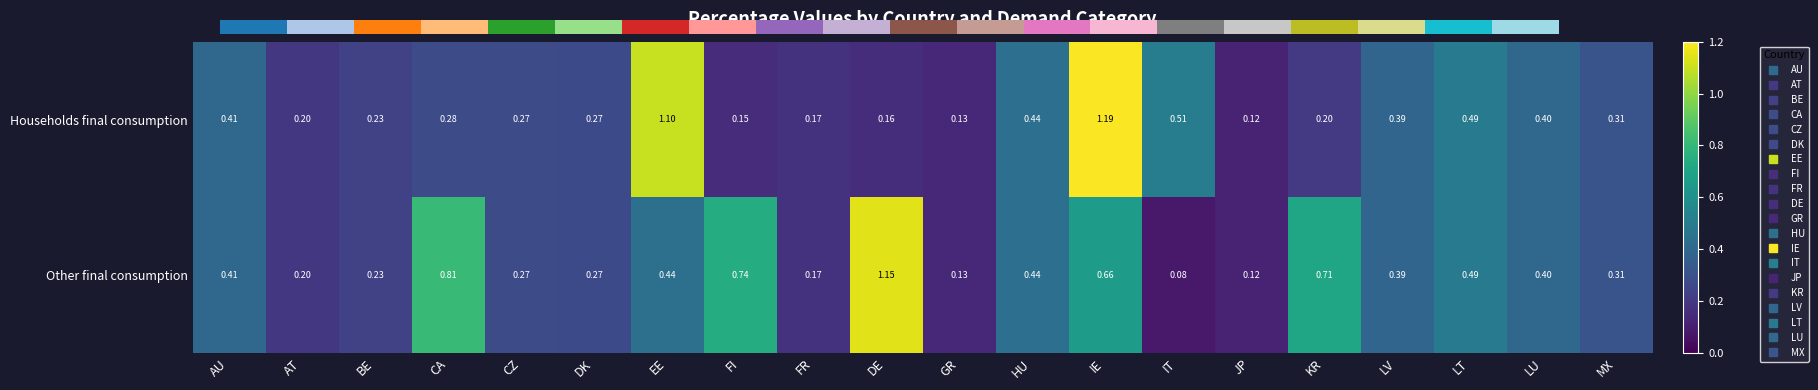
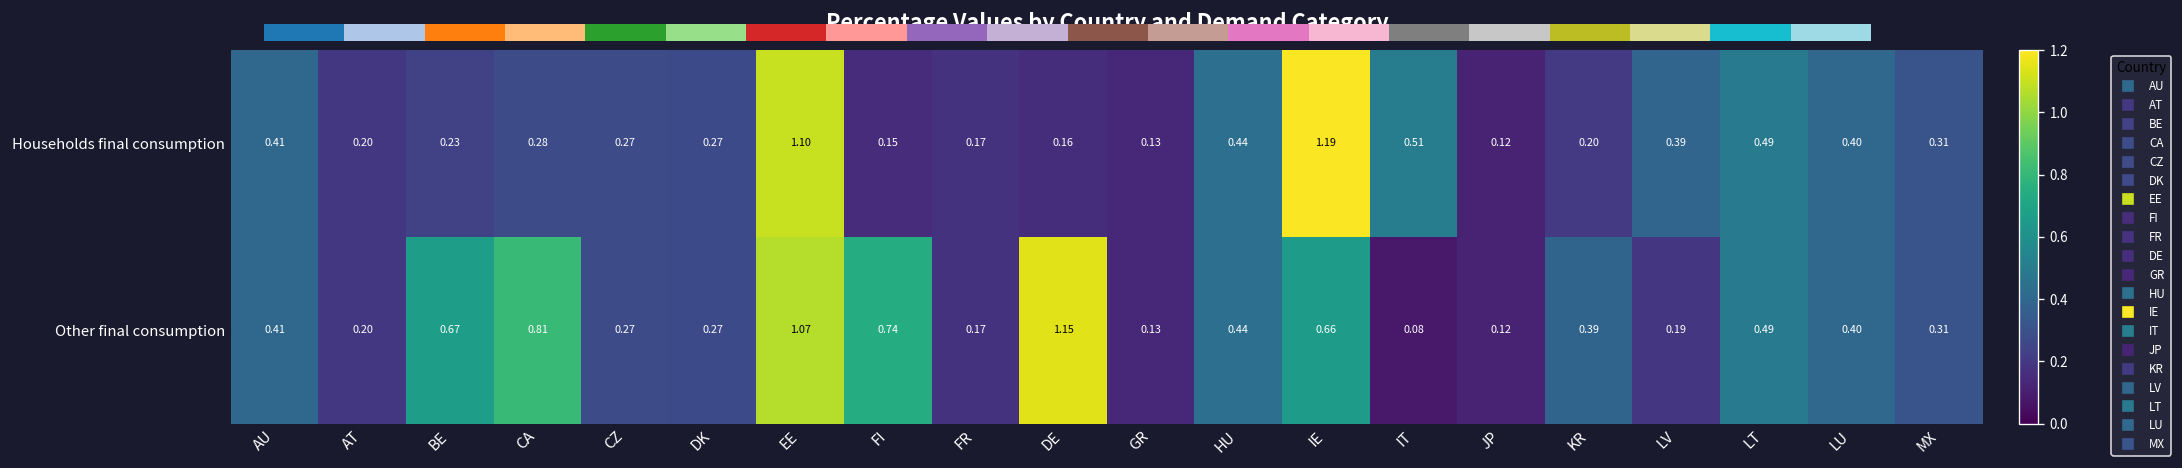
  {
    "Percentage Values by Country and Demand Category": {
      "Households final consumption": {
        "AU": 0.41,
        "AT": 0.20,
        "BE": 0.23,
        "CA": 0.28,
        "CZ": 0.27,
        "DK": 0.27,
        "EE": 1.10,
        "FI": 0.15,
        "FR": 0.17,
        "DE": 0.16,
        "GR": 0.13,
        "HU": 0.44,
        "IE": 1.19,
        "IT": 0.51,
        "JP": 0.12,
        "KR": 0.20,
        "LV": 0.39,
        "LT": 0.49,
        "LU": 0.40,
        "MX": 0.31
      },
      "Other final consumption": {
        "AU": 0.41,
        "AT": 0.20,
-       "BE": 0.23,
+       "BE": 0.67,
        "CA": 0.81,
        "CZ": 0.27,
        "DK": 0.27,
-       "EE": 0.44,
+       "EE": 1.07,
        "FI": 0.74,
        "FR": 0.17,
        "DE": 1.15,
        "GR": 0.13,
        "HU": 0.44,
        "IE": 0.66,
        "IT": 0.08,
        "JP": 0.12,
-       "KR": 0.71,
-       "LV": 0.39,
+       "KR": 0.39,
+       "LV": 0.19,
        "LT": 0.49,
        "LU": 0.40,
        "MX": 0.31
      }
    }
  }
